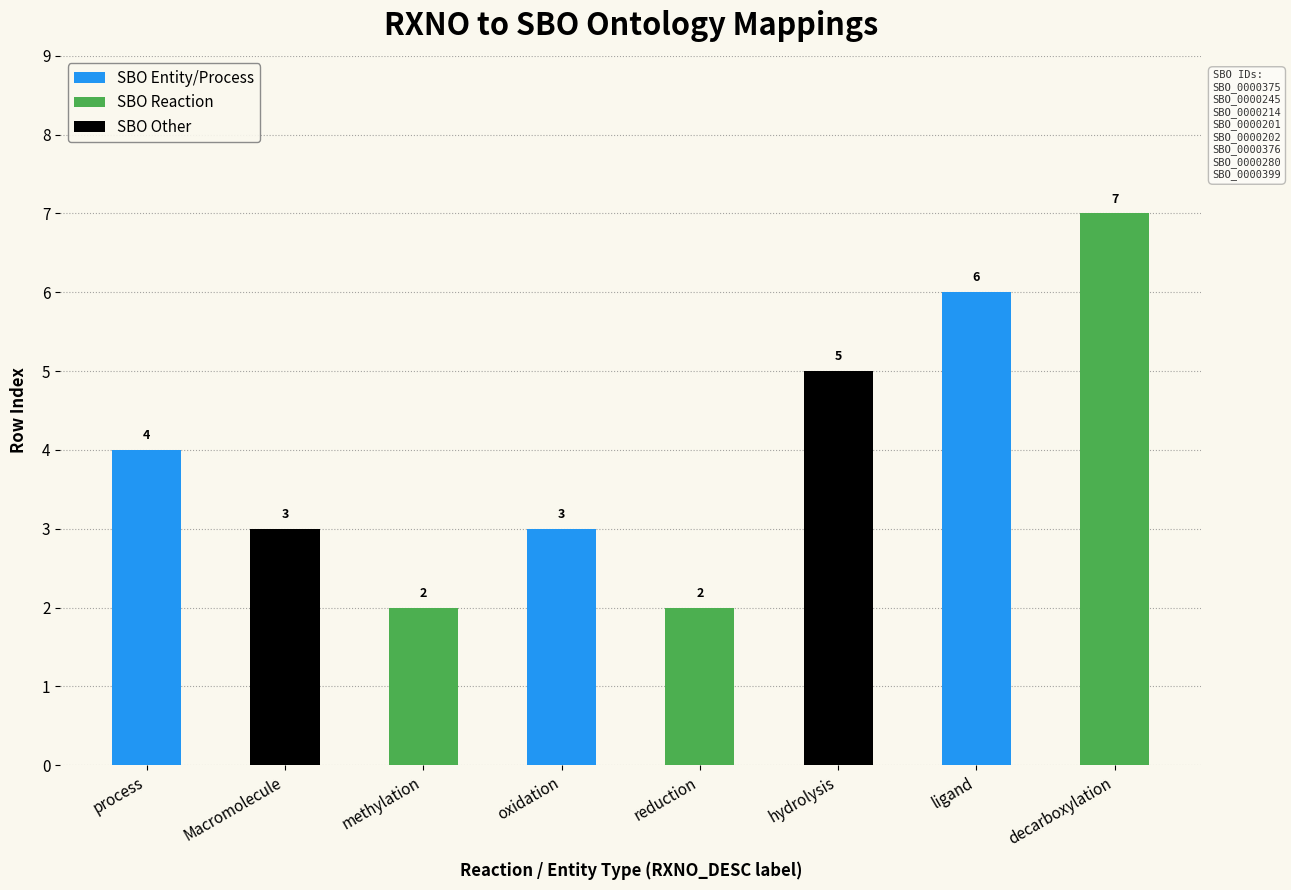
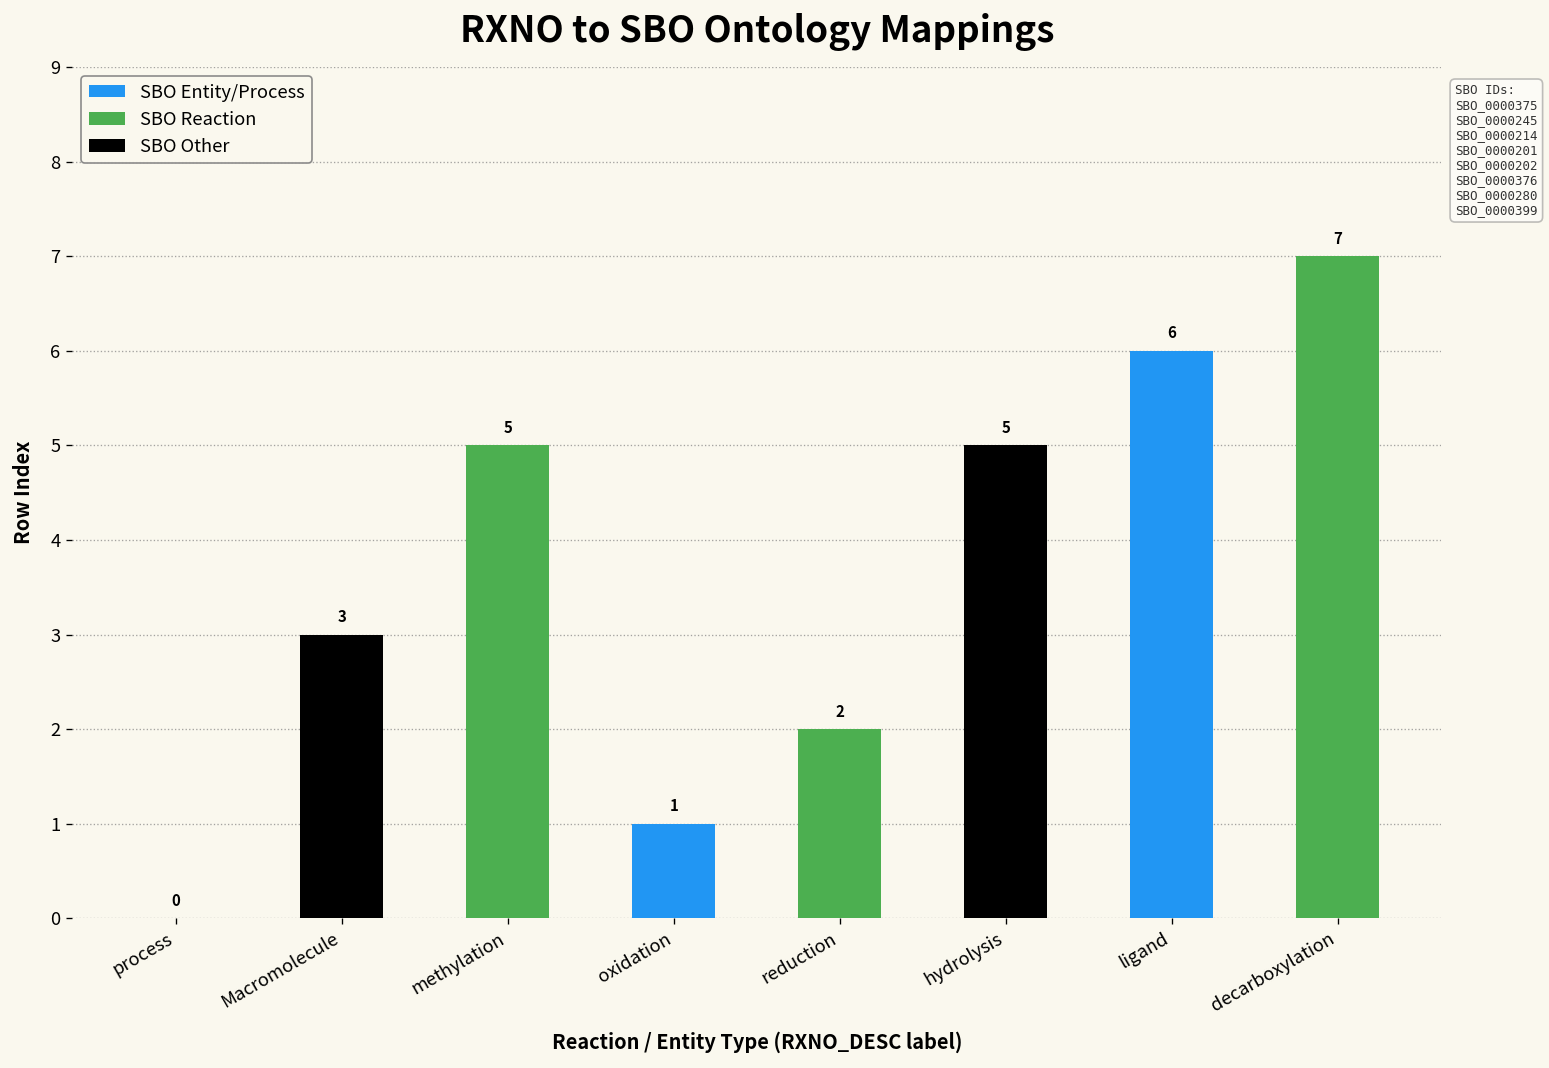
  {
-   "process": 4,
+   "process": 0,
    "Macromolecule": 3,
-   "methylation": 2,
-   "oxidation": 3,
+   "methylation": 5,
+   "oxidation": 1,
    "reduction": 2,
    "hydrolysis": 5,
    "ligand": 6,
    "decarboxylation": 7
  }
